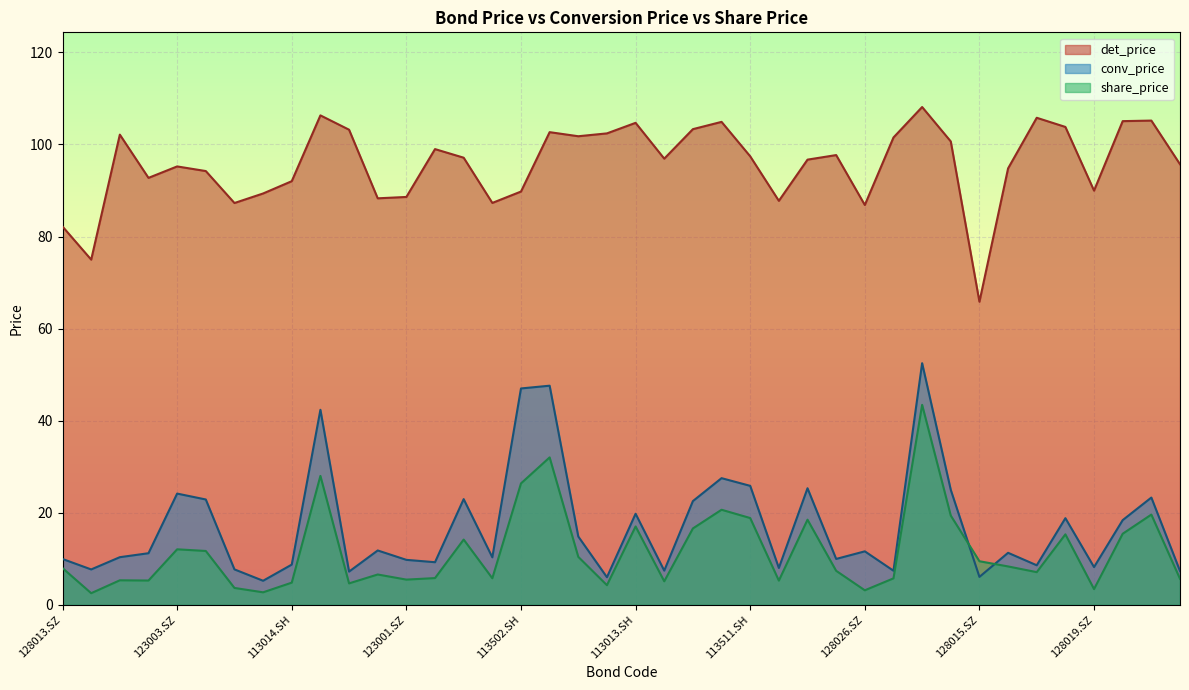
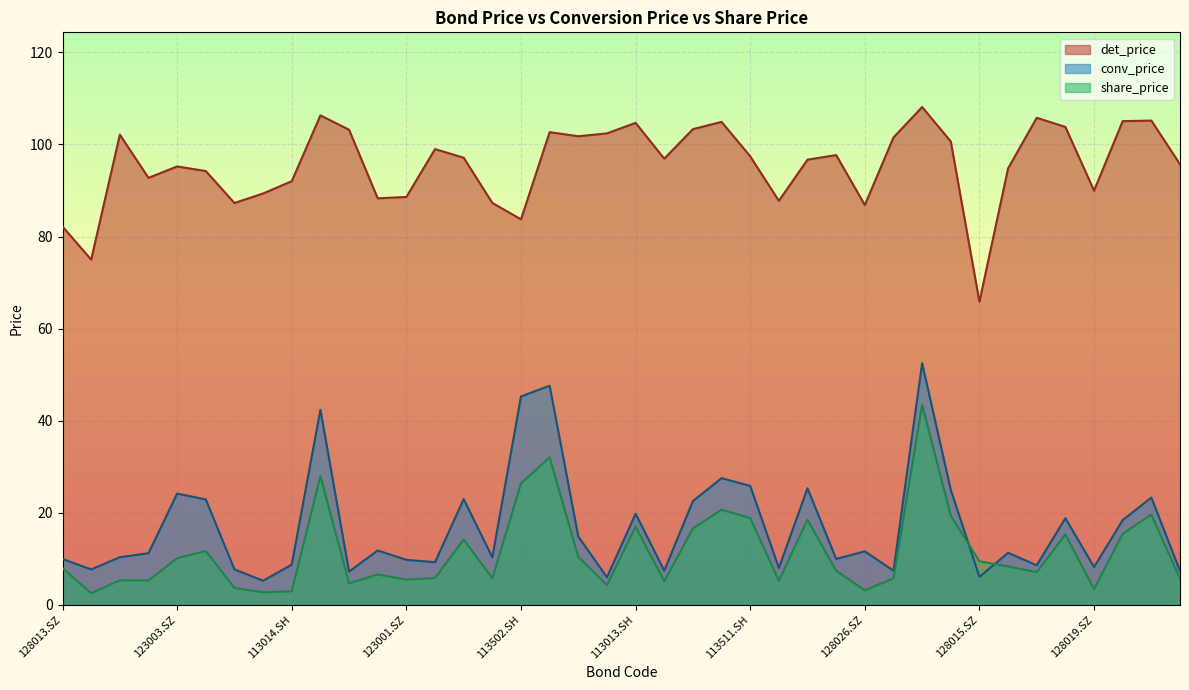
  {
    "det_price": {
      "128013.SZ": 82,
      "123003.SZ": 95,
      "113014.SH": 92,
      "123001.SZ": 89,
-     "113502.SH": 90,
+     "113502.SH": 84,
      "113013.SH": 105,
      "113511.SH": 97,
      "128026.SZ": 87,
      "128015.SZ": 66,
      "128019.SZ": 90
    },
    "conv_price": {
      "128013.SZ": 10,
      "123003.SZ": 24,
      "113014.SH": 9,
      "123001.SZ": 10,
-     "113502.SH": 47,
+     "113502.SH": 45,
      "113013.SH": 20,
      "113511.SH": 26,
      "128026.SZ": 12,
      "128015.SZ": 6,
      "128019.SZ": 8
    },
    "share_price": {
      "128013.SZ": 8,
-     "123003.SZ": 12,
-     "113014.SH": 5,
+     "123003.SZ": 10,
+     "113014.SH": 3,
      "123001.SZ": 6,
      "113502.SH": 26,
      "113013.SH": 17,
      "113511.SH": 19,
      "128026.SZ": 3,
      "128015.SZ": 9,
      "128019.SZ": 3
    }
  }
